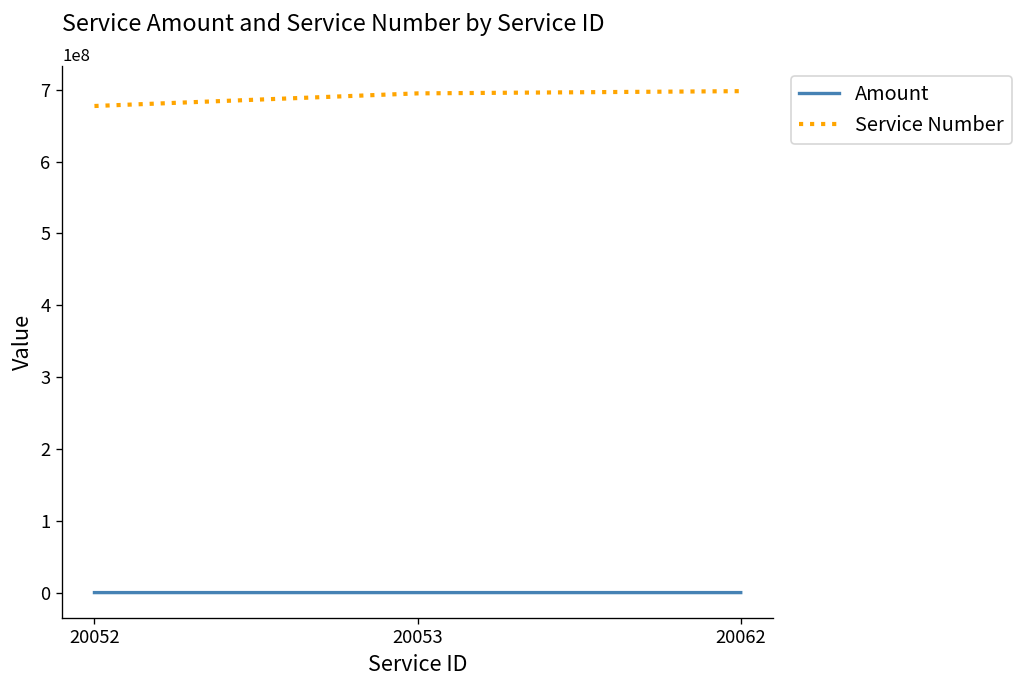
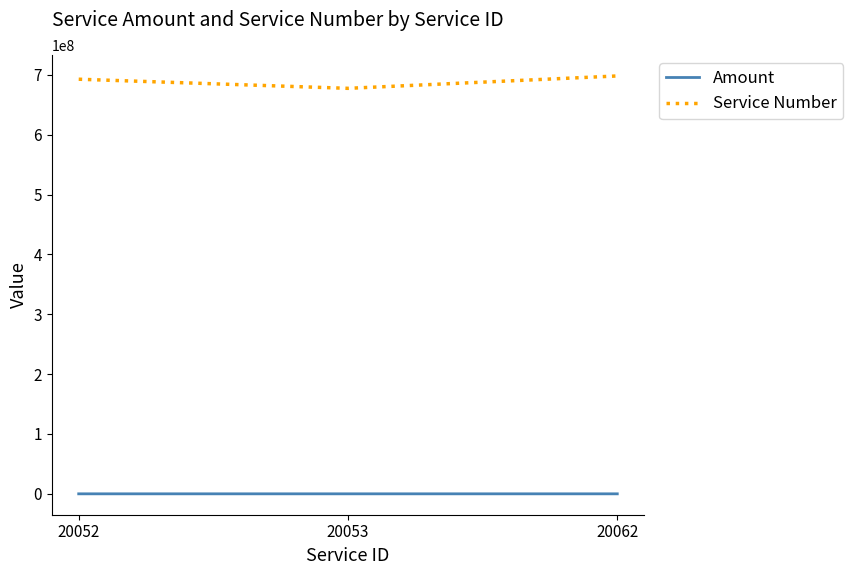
  {
    "Amount": {
      "20052": 0,
      "20053": 0,
      "20062": 0
    },
    "Service Number": {
-     "20052": 680000000,
-     "20053": 690000000,
+     "20052": 690000000,
+     "20053": 680000000,
      "20062": 700000000
    }
  }
